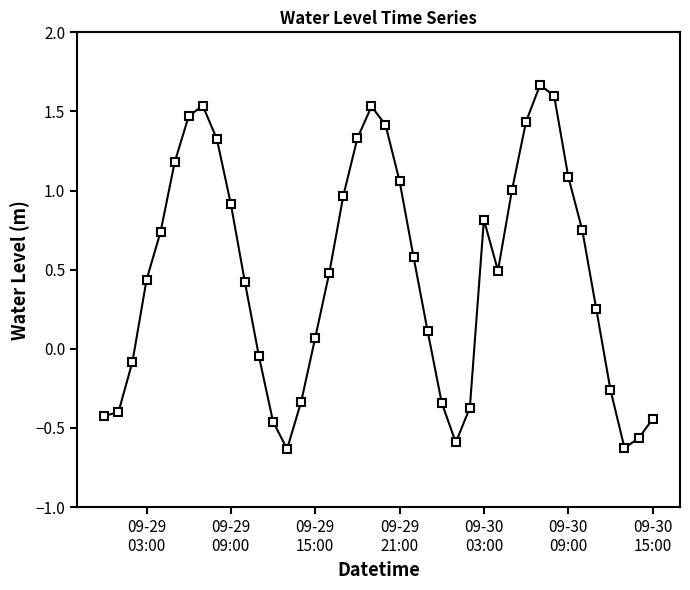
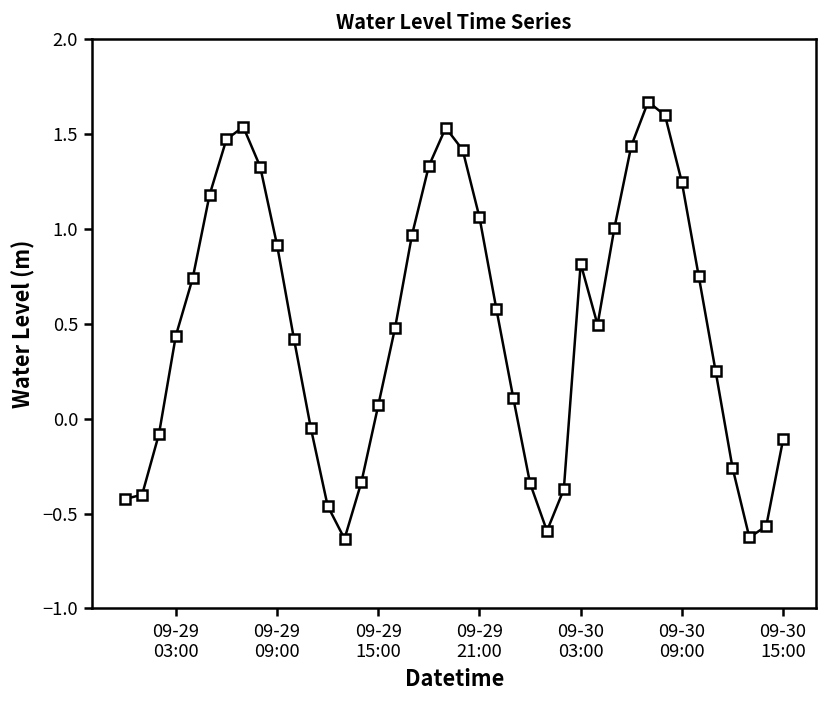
  {
    "09-29 03:00": 0.44,
    "09-29 09:00": 0.91,
    "09-29 15:00": 0.07,
    "09-29 21:00": 1.06,
    "09-30 03:00": 0.82,
-   "09-30 09:00": 1.09,
-   "09-30 15:00": -0.44
+   "09-30 09:00": 1.24,
+   "09-30 15:00": -0.11
  }
